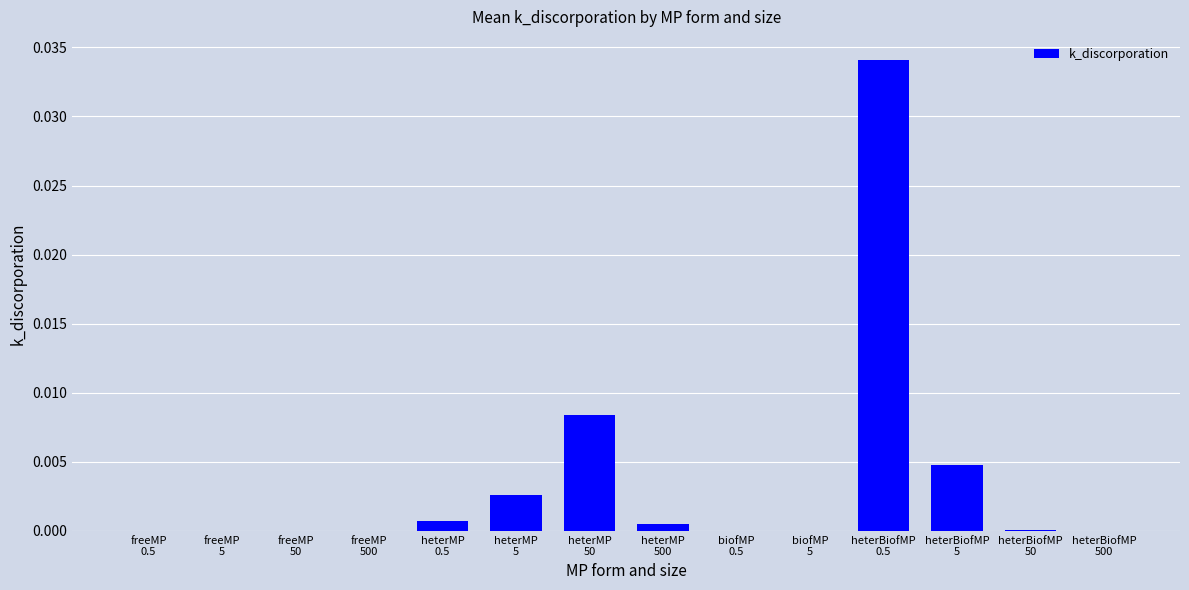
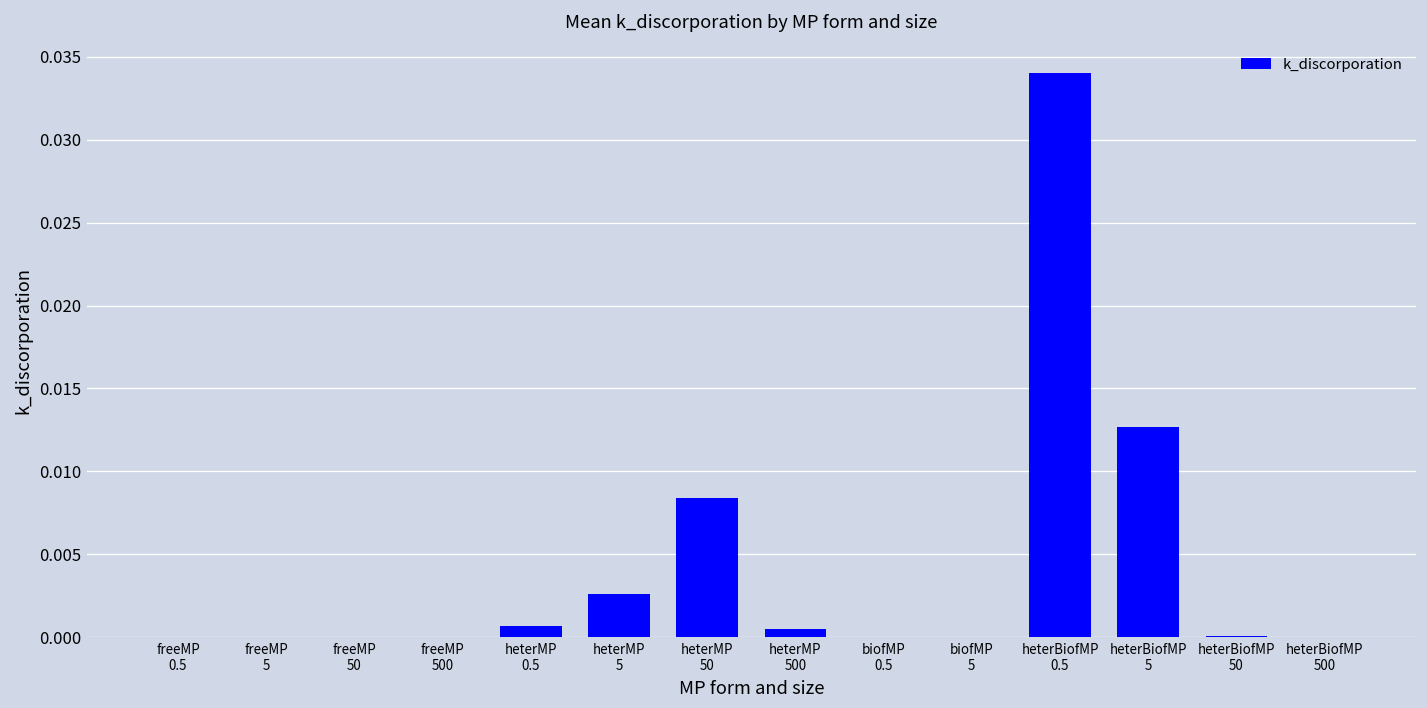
  {
    "heterMP 0.5": 0.0007,
    "heterMP 5": 0.0026,
    "heterMP 50": 0.0084,
    "heterMP 500": 0.0005,
    "heterBiofMP 0.5": 0.0341,
-   "heterBiofMP 5": 0.0048
+   "heterBiofMP 5": 0.0127
  }
